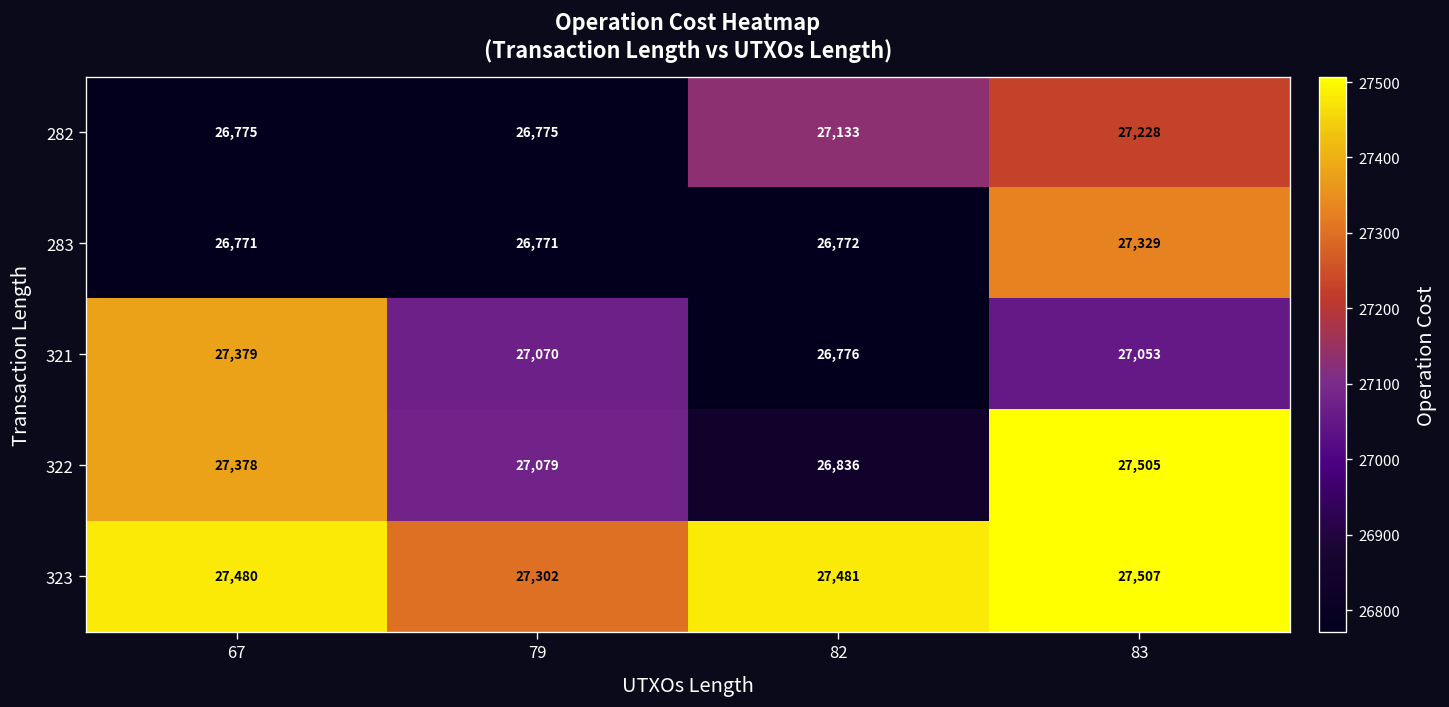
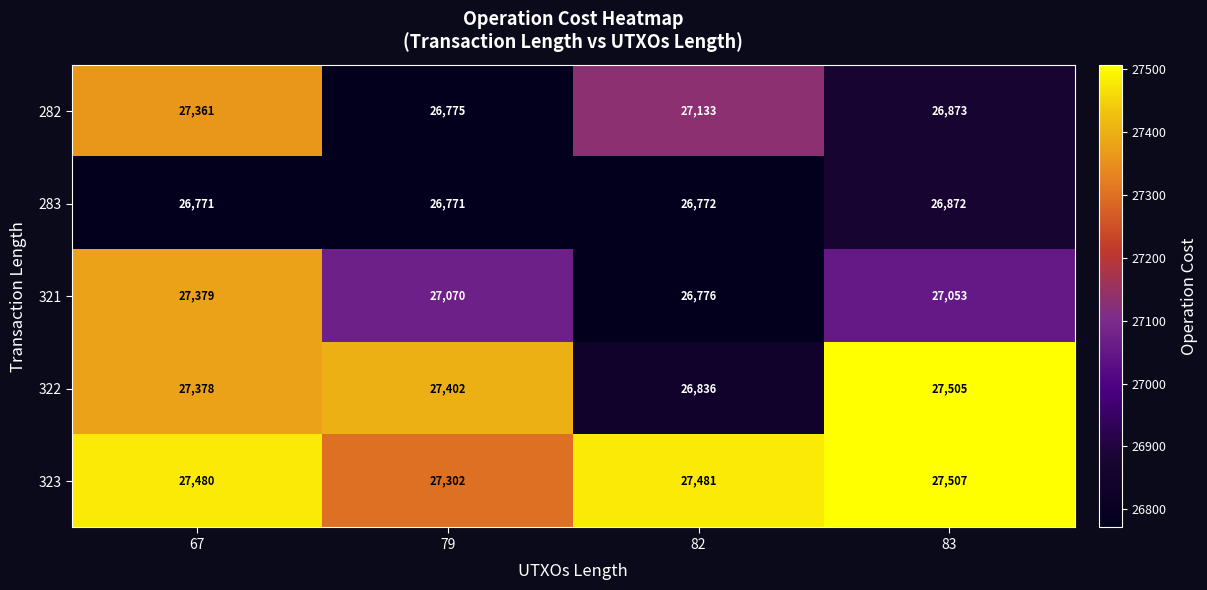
  {
    "282": {
-     "67": "26,775",
+     "67": "27,361",
      "79": "26,775",
      "82": "27,133",
-     "83": "27,228"
+     "83": "26,873"
    },
    "283": {
      "67": "26,771",
      "79": "26,771",
      "82": "26,772",
-     "83": "27,329"
+     "83": "26,872"
    },
    "321": {
      "67": "27,379",
      "79": "27,070",
      "82": "26,776",
      "83": "27,053"
    },
    "322": {
      "67": "27,378",
-     "79": "27,079",
+     "79": "27,402",
      "82": "26,836",
      "83": "27,505"
    },
    "323": {
      "67": "27,480",
      "79": "27,302",
      "82": "27,481",
      "83": "27,507"
    }
  }
